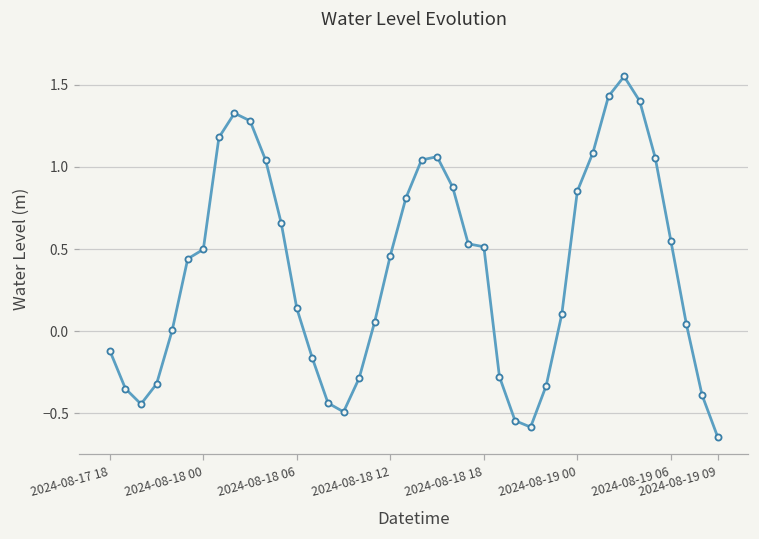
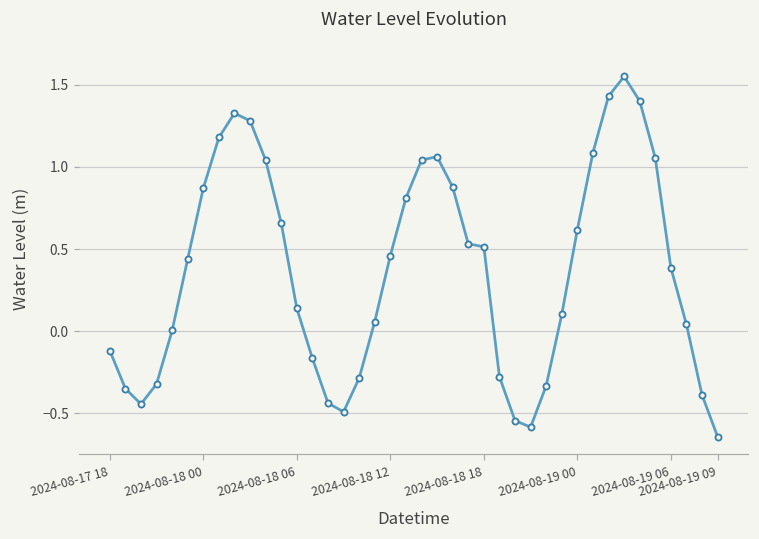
  {
    "2024-08-17 18": -0.12,
-   "2024-08-18 00": 0.50,
+   "2024-08-18 00": 0.87,
    "2024-08-18 06": 0.14,
    "2024-08-18 12": 0.46,
    "2024-08-18 18": 0.51,
-   "2024-08-19 00": 0.85,
-   "2024-08-19 06": 0.55,
+   "2024-08-19 00": 0.62,
+   "2024-08-19 06": 0.39,
    "2024-08-19 09": -0.64
  }
